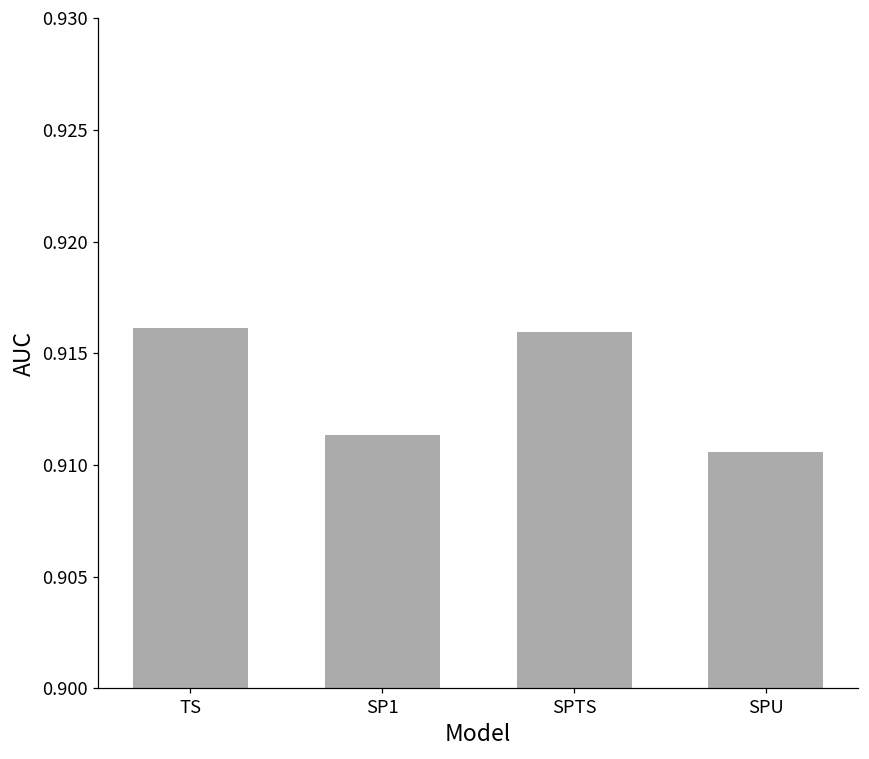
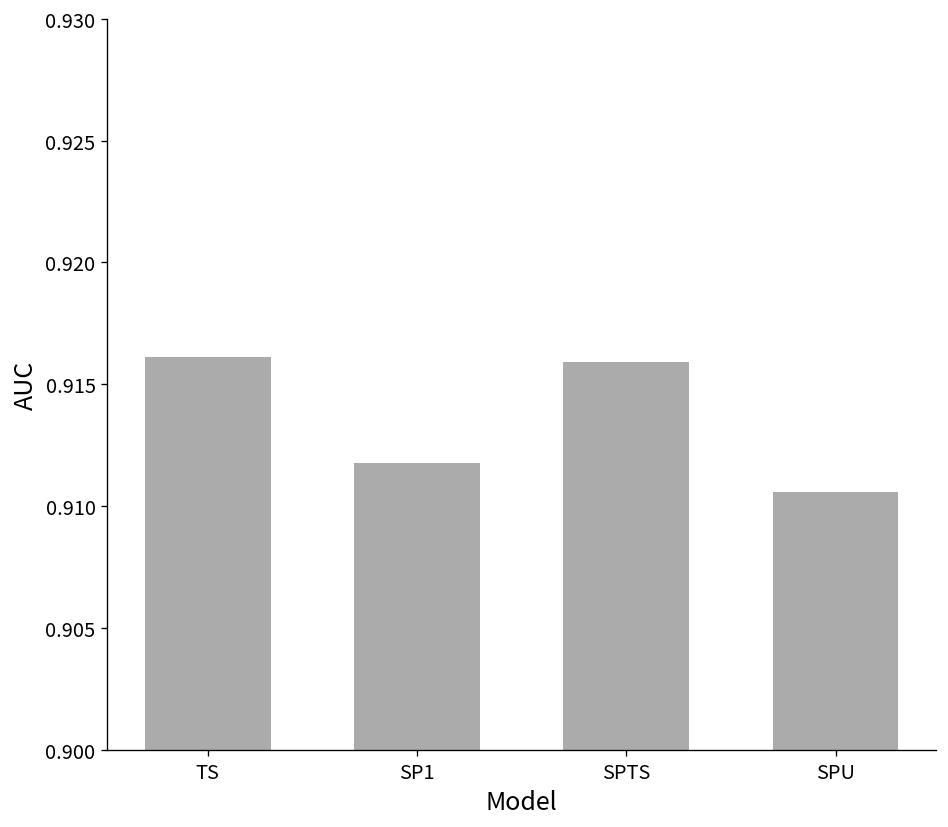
  {
    "TS": 0.9161,
-   "SP1": 0.9113,
+   "SP1": 0.9118,
    "SPTS": 0.9159,
    "SPU": 0.9106
  }
